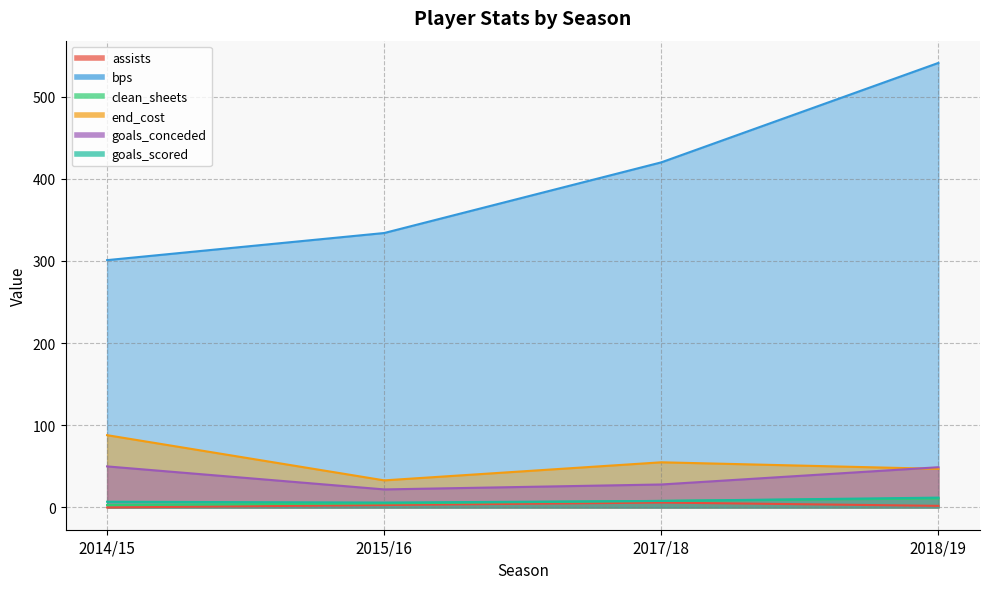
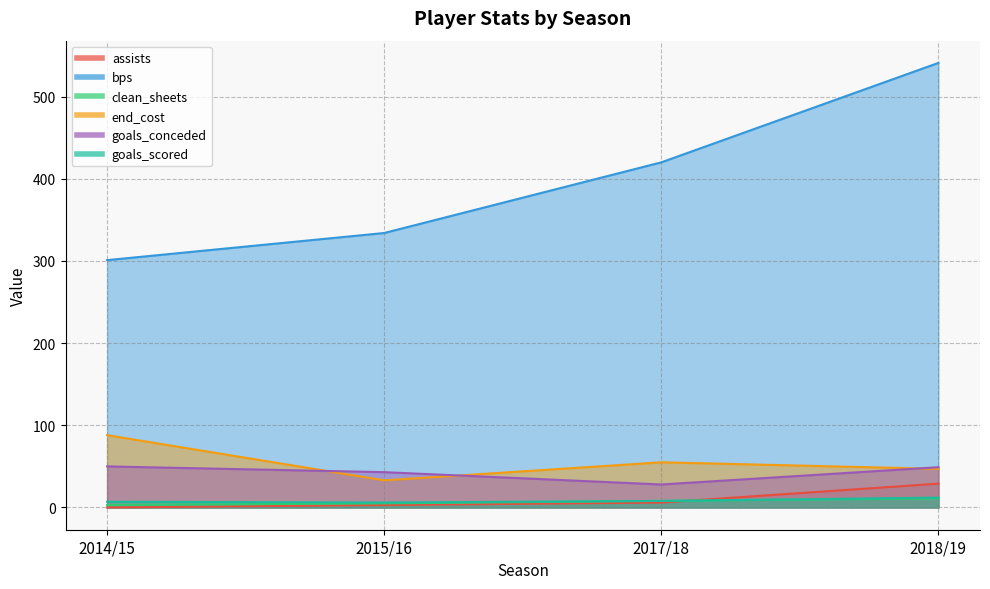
  {
    "assists": {
-     "2018/19": 0
+     "2018/19": 30
    },
    "end_cost": {
      "2014/15": 90,
      "2015/16": 30,
      "2017/18": 60
    },
    "goals_conceded": {
      "2014/15": 50,
-     "2015/16": 20,
+     "2015/16": 40,
      "2017/18": 30
    }
  }
